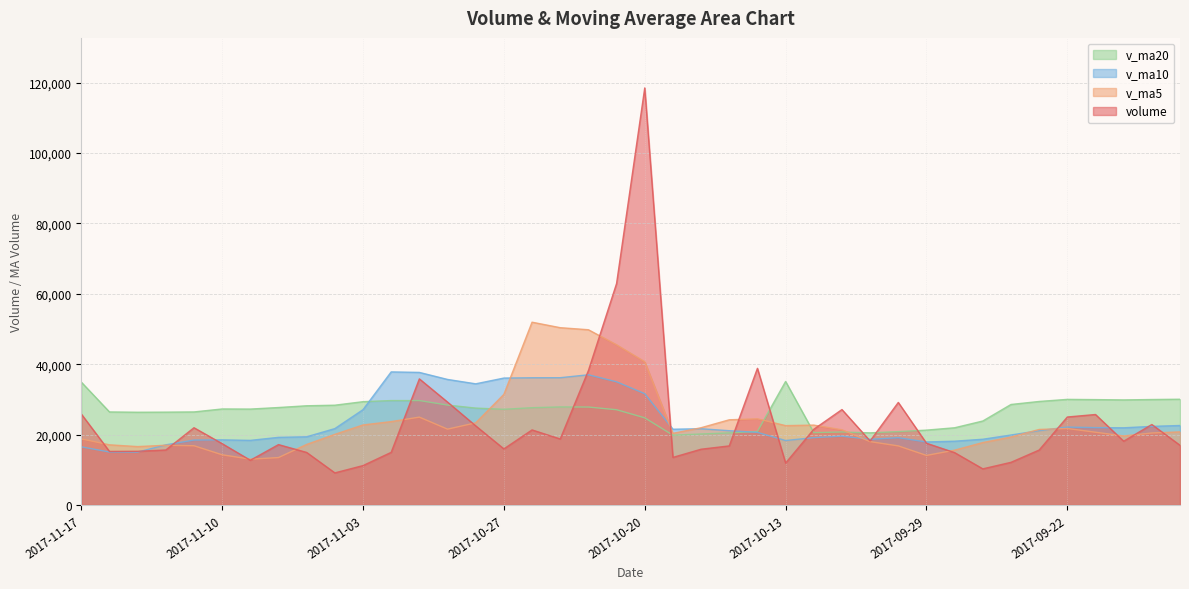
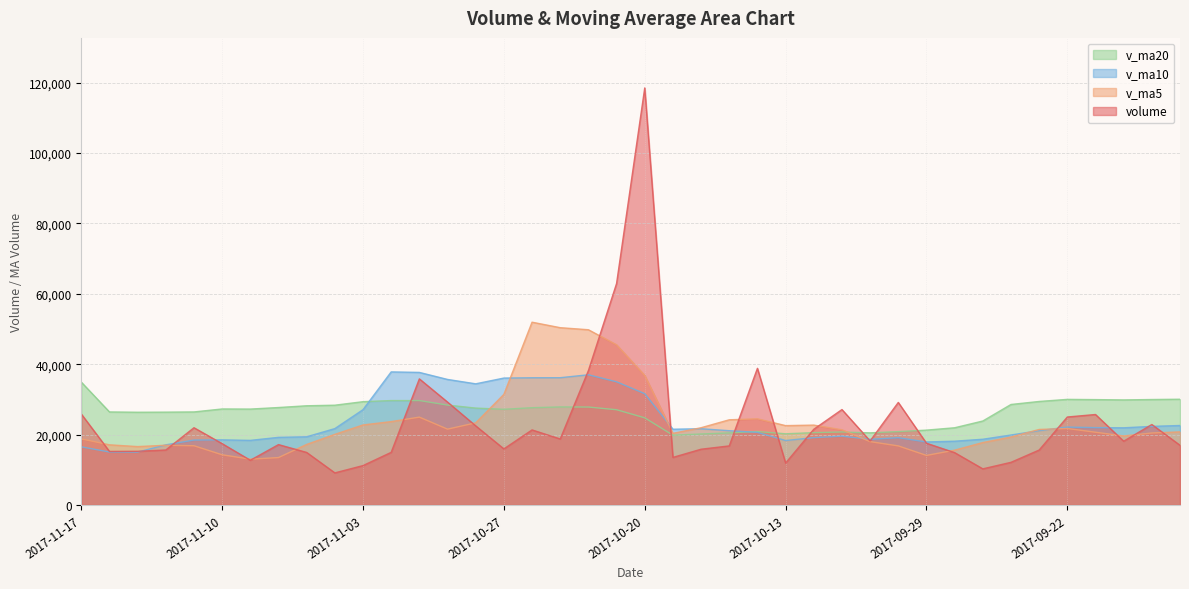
  {
    "v_ma20": {
      "2017-11-17": "35,000",
      "2017-11-10": "27,000",
      "2017-11-03": "29,000",
      "2017-10-27": "27,000",
      "2017-10-20": "25,000",
-     "2017-10-13": "35,000",
+     "2017-10-13": "20,000",
      "2017-09-29": "21,000",
      "2017-09-22": "30,000"
    },
    "v_ma10": {
      "2017-11-17": "17,000",
      "2017-11-10": "19,000",
      "2017-11-03": "27,000",
      "2017-10-27": "36,000",
      "2017-10-20": "32,000",
      "2017-10-13": "18,000"
    },
    "v_ma5": {
      "2017-11-17": "19,000",
      "2017-11-10": "14,000",
      "2017-11-03": "23,000",
      "2017-10-27": "31,000",
-     "2017-10-20": "41,000",
+     "2017-10-20": "37,000",
      "2017-10-13": "23,000",
      "2017-09-29": "14,000"
    },
    "volume": {
      "2017-11-17": "26,000",
      "2017-11-10": "17,000",
      "2017-11-03": "11,000",
      "2017-10-27": "16,000",
      "2017-10-20": "118,000",
      "2017-10-13": "12,000",
      "2017-09-22": "25,000"
    }
  }
